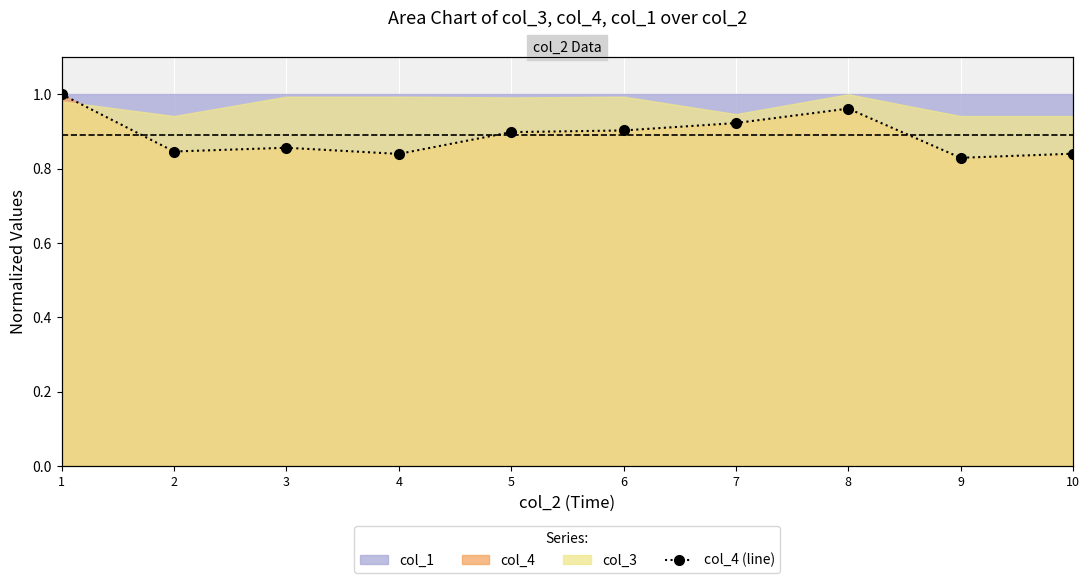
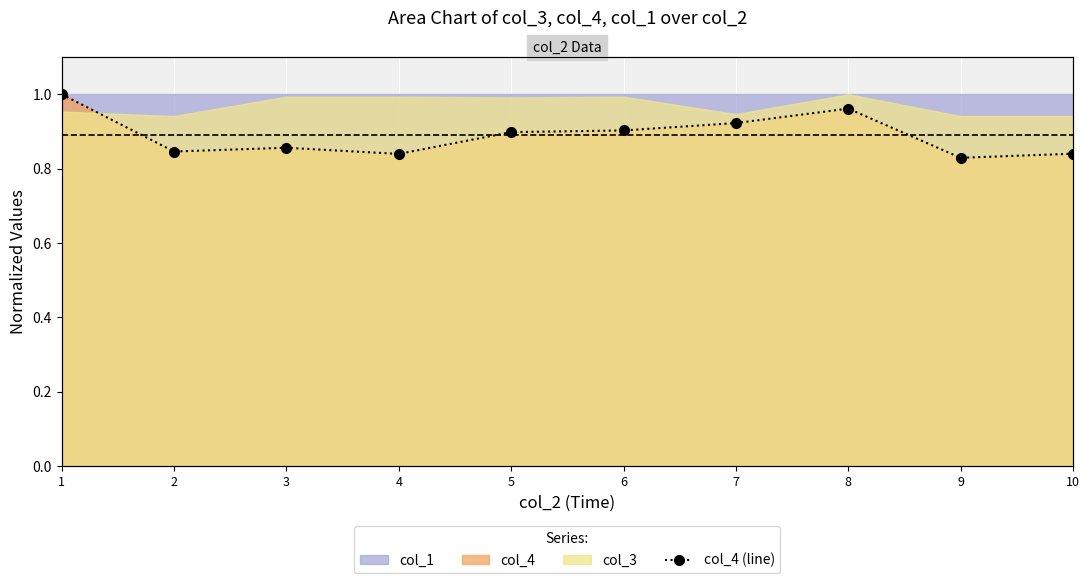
  {
    "col_1": {
      "2": 1.00,
      "5": 1.00,
      "7": 1.00,
      "9": 1.00,
      "10": 1.00
    },
    "col_4": {
      "2": 0.85,
      "3": 0.86,
      "4": 0.84,
      "5": 0.90,
      "6": 0.90,
      "7": 0.92,
      "8": 0.96,
      "9": 0.83,
      "10": 0.84
    },
    "col_3": {
-     "1": 0.98,
+     "1": 0.95,
      "2": 0.94,
      "5": 0.99,
      "7": 0.95,
      "9": 0.94,
      "10": 0.94
    }
  }
